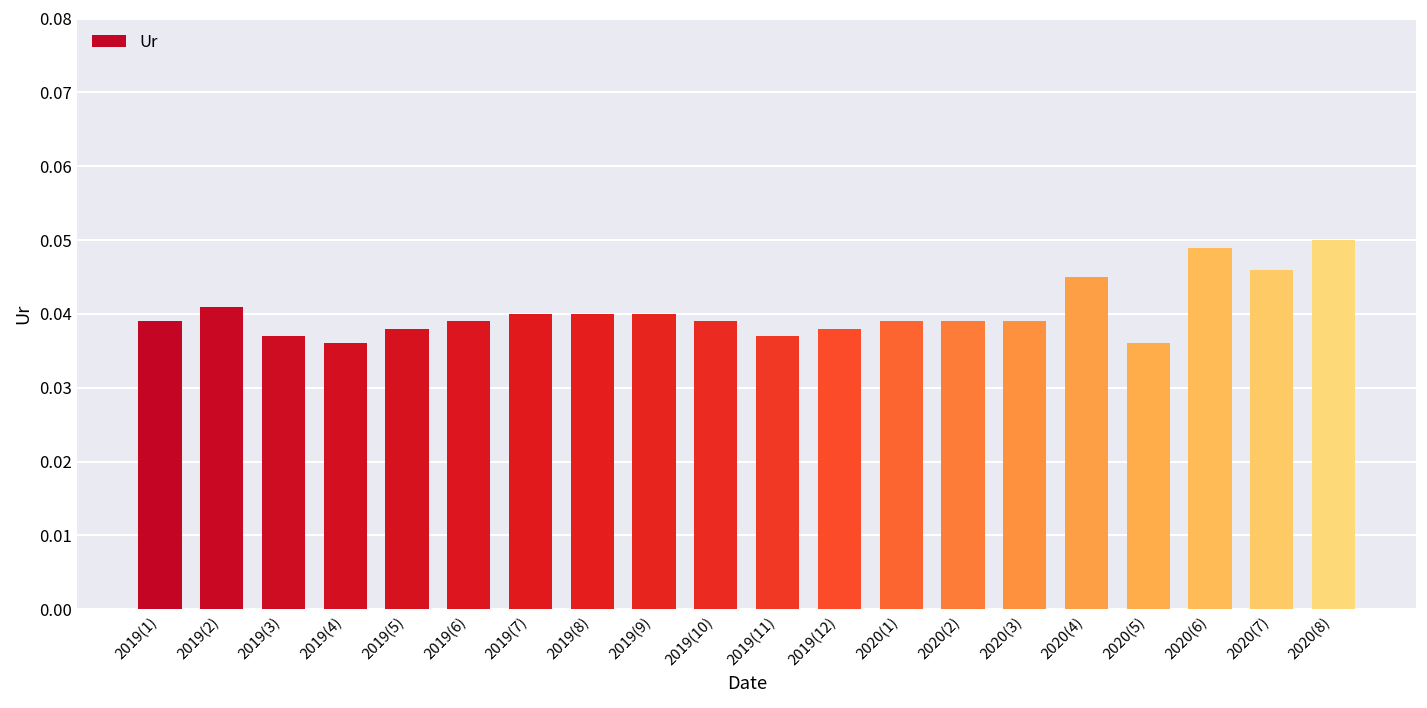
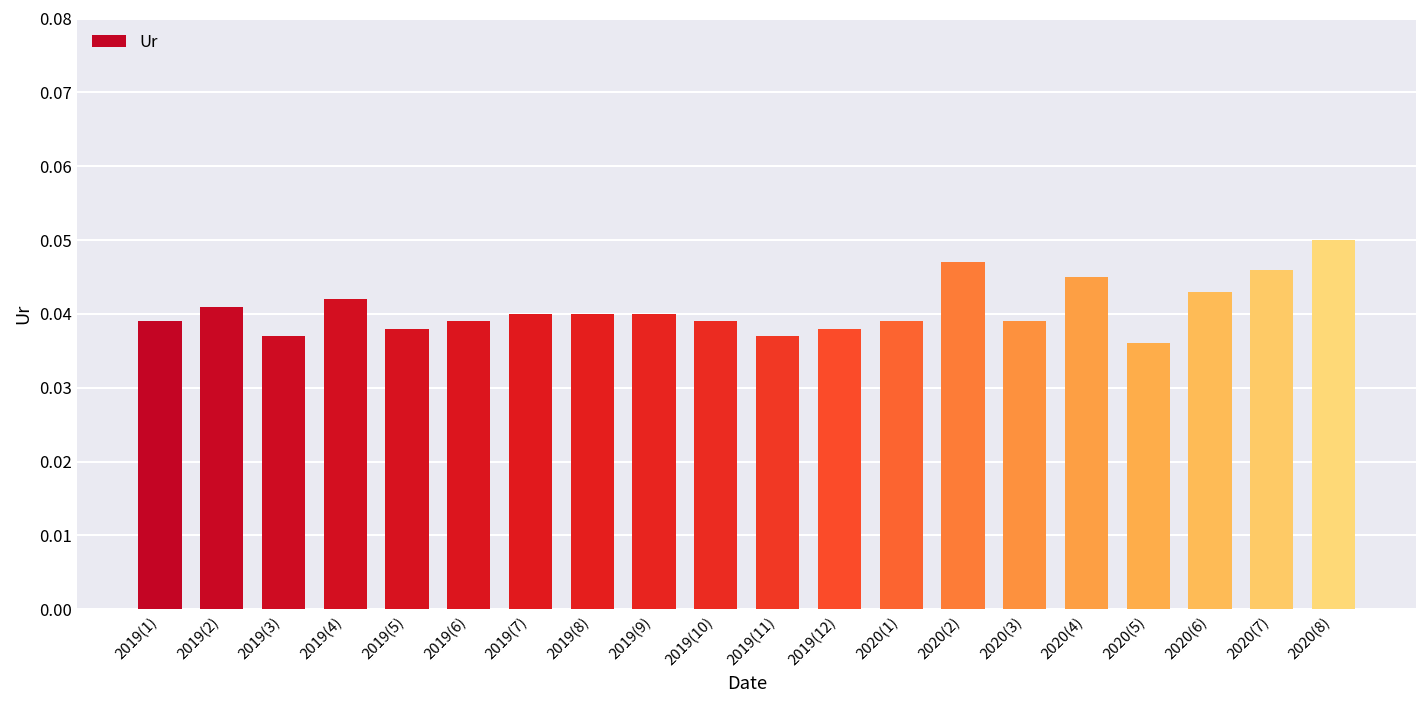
  {
    "2019(1)": 0.039,
    "2019(2)": 0.041,
    "2019(3)": 0.037,
-   "2019(4)": 0.036,
+   "2019(4)": 0.042,
    "2019(5)": 0.038,
    "2019(6)": 0.039,
    "2019(7)": 0.040,
    "2019(8)": 0.040,
    "2019(9)": 0.040,
    "2019(10)": 0.039,
    "2019(11)": 0.037,
    "2019(12)": 0.038,
    "2020(1)": 0.039,
-   "2020(2)": 0.039,
+   "2020(2)": 0.047,
    "2020(3)": 0.039,
    "2020(4)": 0.045,
    "2020(5)": 0.036,
-   "2020(6)": 0.049,
+   "2020(6)": 0.043,
    "2020(7)": 0.046,
    "2020(8)": 0.050
  }
